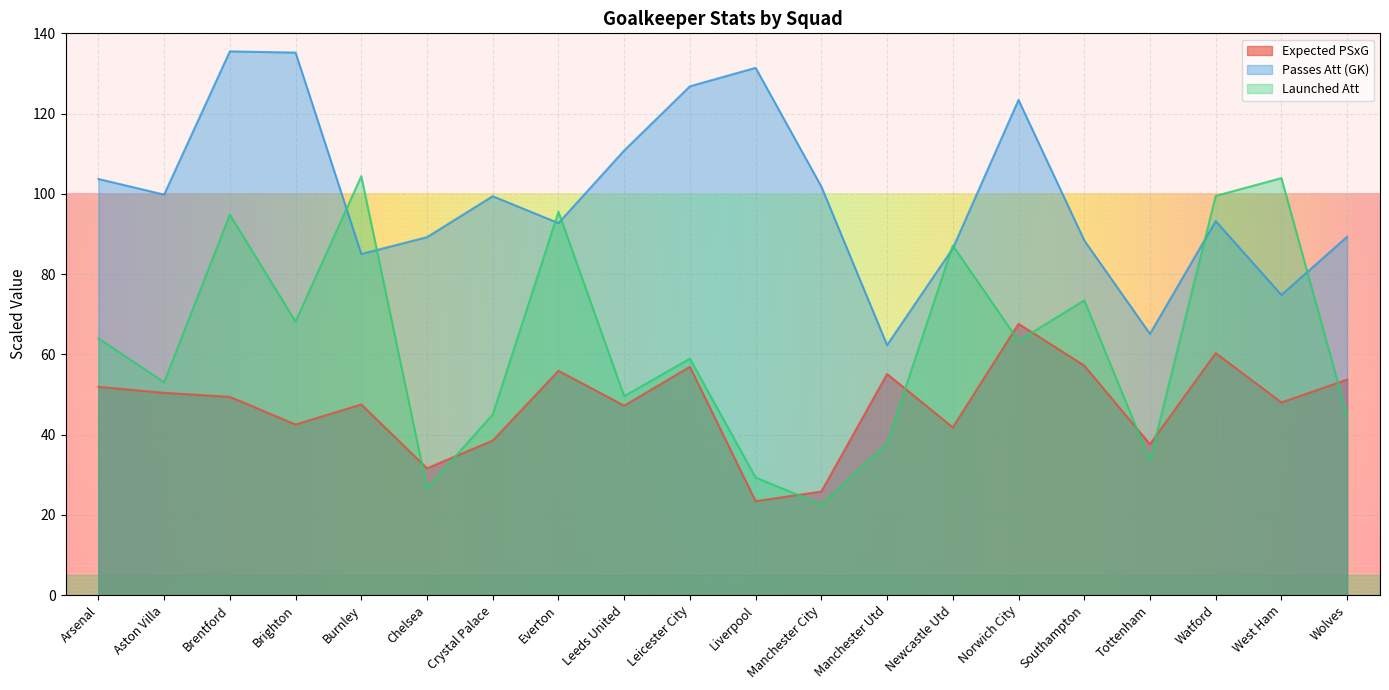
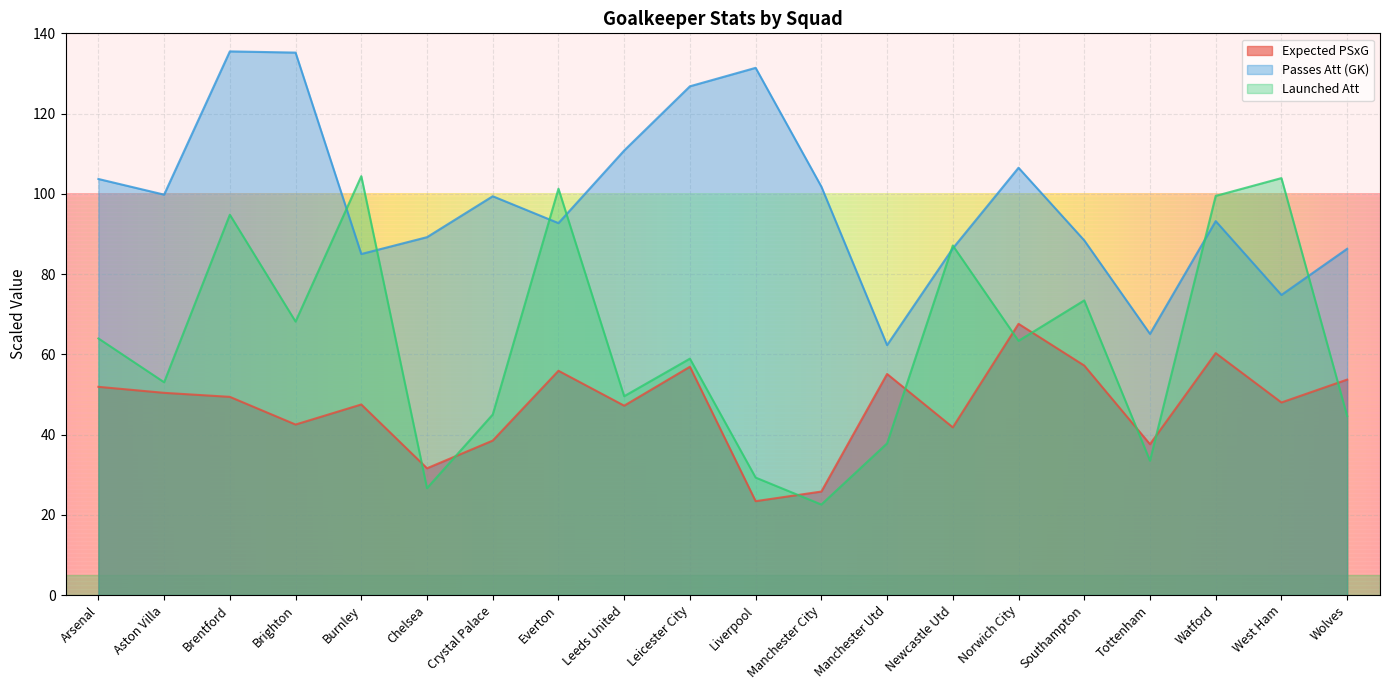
  {
    "Expected PSxG": {
      "Arsenal": 52,
      "Aston Villa": 50,
      "Brentford": 49,
      "Brighton": 43,
      "Burnley": 48,
      "Chelsea": 32,
      "Crystal Palace": 39,
      "Everton": 56,
      "Leeds United": 47,
      "Leicester City": 57,
      "Liverpool": 23,
      "Manchester City": 26,
      "Manchester Utd": 55,
      "Newcastle Utd": 42,
      "Norwich City": 68,
      "Southampton": 57,
      "Tottenham": 38,
      "Watford": 60,
      "West Ham": 48,
      "Wolves": 54
    },
    "Passes Att (GK)": {
      "Arsenal": 104,
      "Aston Villa": 100,
      "Brentford": 136,
      "Brighton": 135,
      "Burnley": 85,
      "Chelsea": 89,
      "Crystal Palace": 99,
      "Everton": 93,
      "Leeds United": 111,
      "Leicester City": 127,
      "Liverpool": 131,
      "Manchester City": 102,
      "Manchester Utd": 62,
      "Newcastle Utd": 86,
-     "Norwich City": 123,
+     "Norwich City": 107,
      "Southampton": 88,
      "Tottenham": 65,
      "Watford": 93,
      "West Ham": 75,
-     "Wolves": 89
+     "Wolves": 86
    },
    "Launched Att": {
      "Arsenal": 64,
      "Aston Villa": 53,
      "Brentford": 95,
      "Brighton": 68,
      "Burnley": 104,
      "Chelsea": 27,
      "Crystal Palace": 45,
-     "Everton": 96,
+     "Everton": 101,
      "Leeds United": 50,
      "Leicester City": 59,
      "Liverpool": 29,
      "Manchester City": 23,
      "Manchester Utd": 38,
      "Newcastle Utd": 87,
      "Norwich City": 63,
      "Southampton": 73,
      "Tottenham": 33,
      "Watford": 99,
      "West Ham": 104,
      "Wolves": 45
    }
  }
